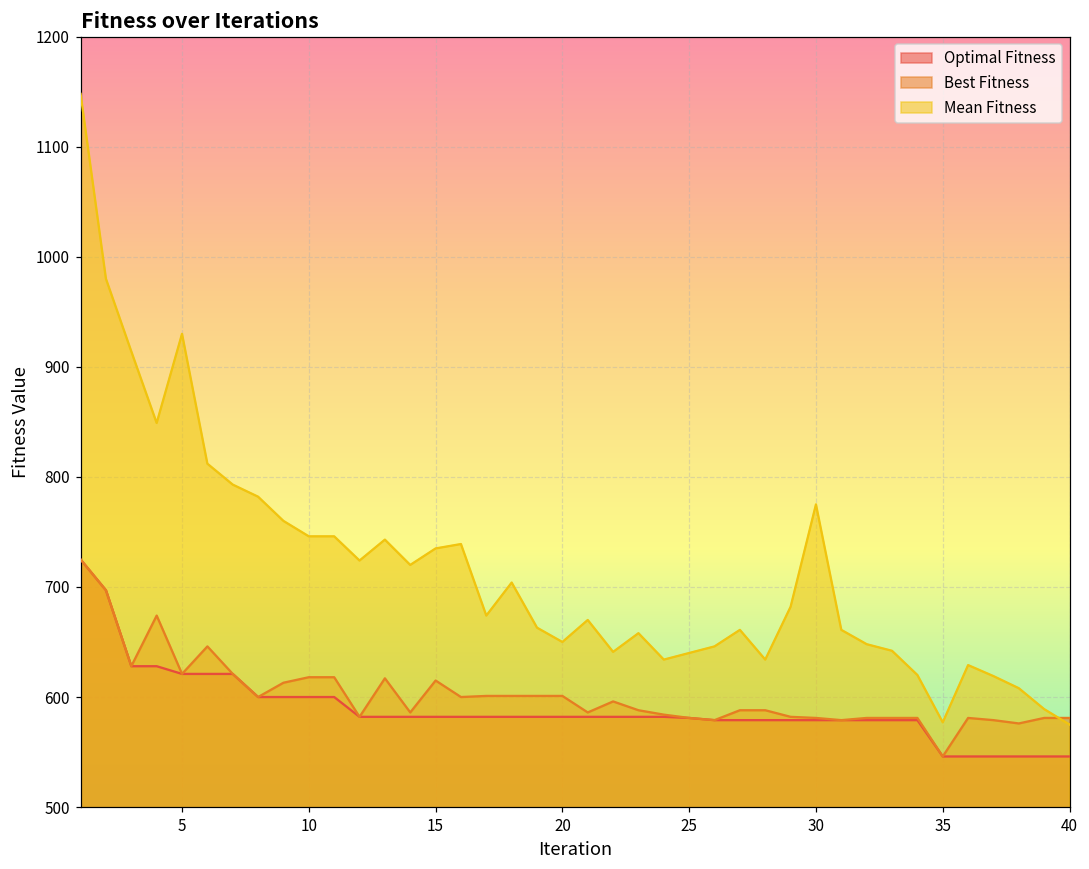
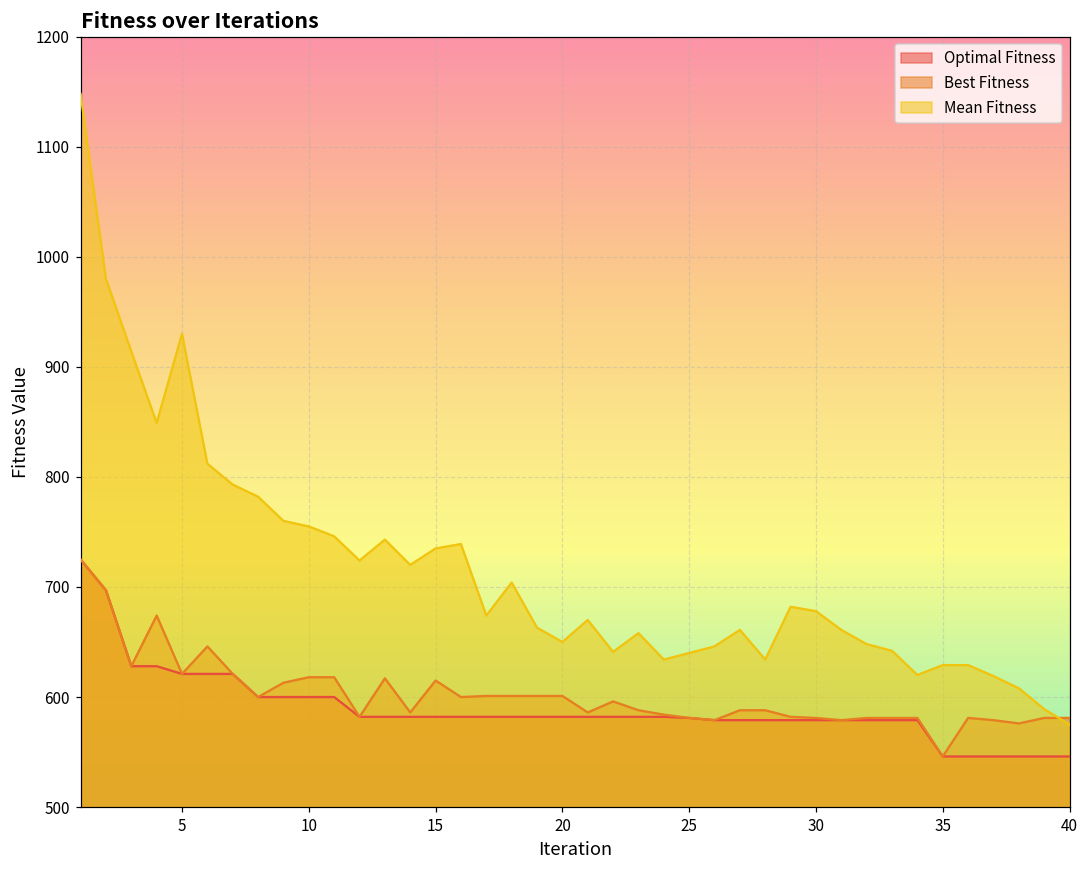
  {
    "Mean Fitness": {
      "5": 930,
-     "10": 746,
+     "10": 755,
      "15": 735,
      "20": 650,
      "25": 640,
-     "30": 775,
-     "35": 577,
+     "30": 678,
+     "35": 629,
      "40": 575
    }
  }
